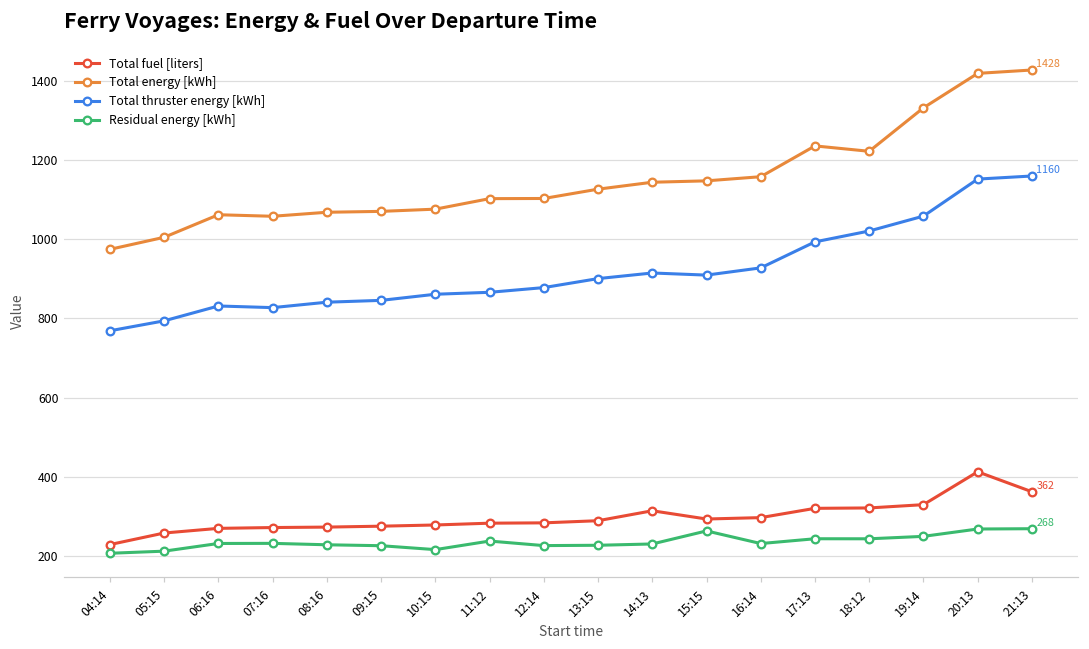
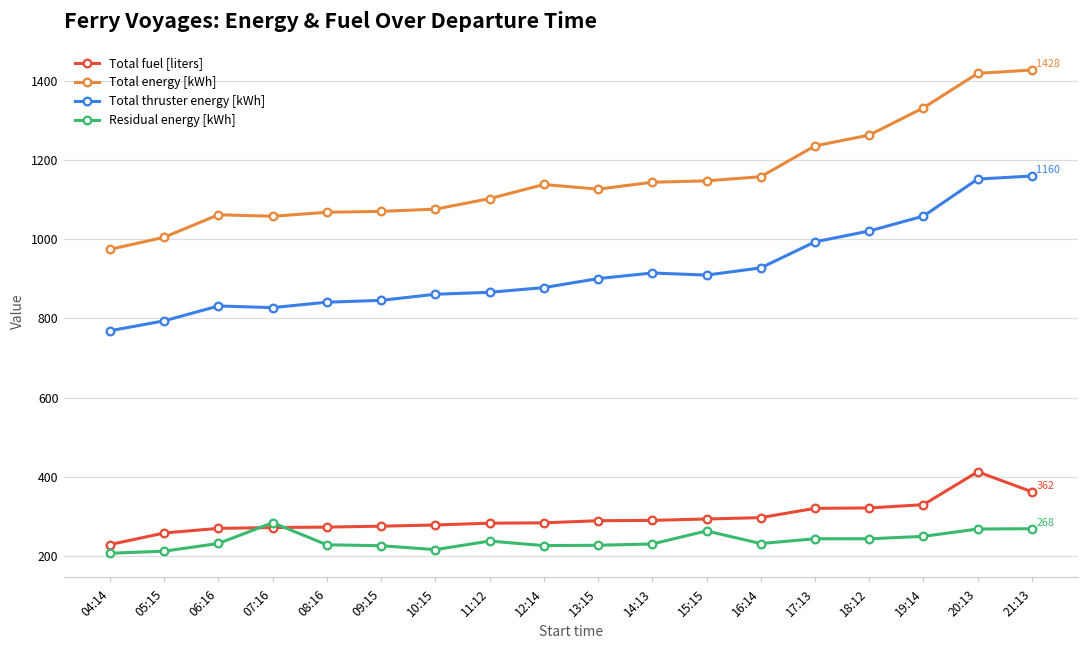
  {
    "Total fuel [liters]": {
      "04:14": 230,
      "05:15": 260,
      "06:16": 270,
      "07:16": 270,
      "08:16": 270,
      "09:15": 270,
      "10:15": 280,
      "11:12": 280,
      "12:14": 280,
      "13:15": 290,
-     "14:13": 310,
+     "14:13": 290,
      "15:15": 290,
      "16:14": 300,
      "17:13": 320,
      "18:12": 320,
      "19:14": 330,
      "20:13": 410
    },
    "Total energy [kWh]": {
      "04:14": 970,
      "05:15": 1010,
      "06:16": 1060,
      "07:16": 1060,
      "08:16": 1070,
      "09:15": 1070,
      "10:15": 1080,
      "11:12": 1100,
-     "12:14": 1100,
+     "12:14": 1140,
      "13:15": 1130,
      "14:13": 1140,
      "15:15": 1150,
      "16:14": 1160,
      "17:13": 1240,
-     "18:12": 1220,
+     "18:12": 1260,
      "19:14": 1330,
      "20:13": 1420
    },
    "Total thruster energy [kWh]": {
      "21:13": 1160
    },
    "Residual energy [kWh]": {
      "04:14": 210,
      "05:15": 210,
      "06:16": 230,
-     "07:16": 230,
+     "07:16": 280,
      "08:16": 230,
      "09:15": 230,
      "10:15": 220,
      "11:12": 240,
      "12:14": 230,
      "13:15": 230,
      "14:13": 230,
      "15:15": 260,
      "16:14": 230,
      "17:13": 240,
      "18:12": 240,
      "19:14": 250,
      "20:13": 270
    }
  }
